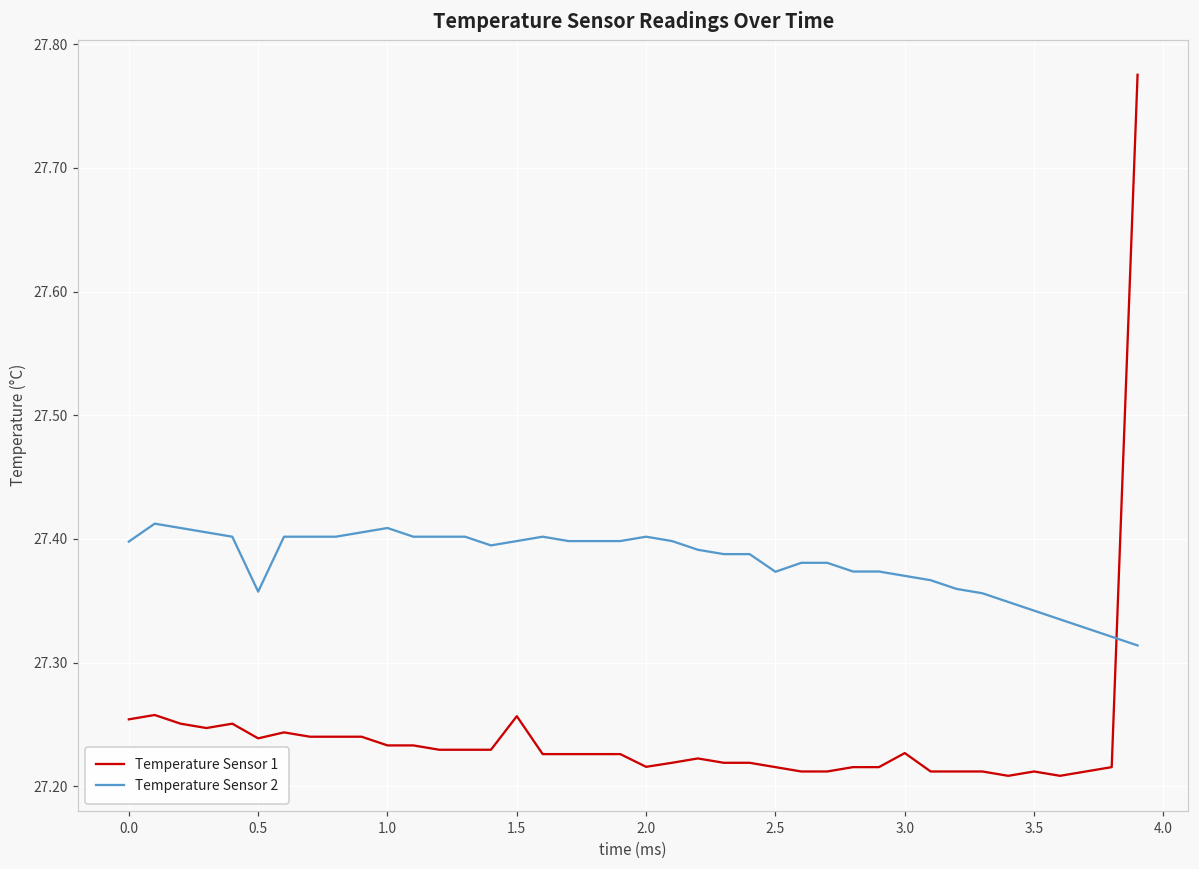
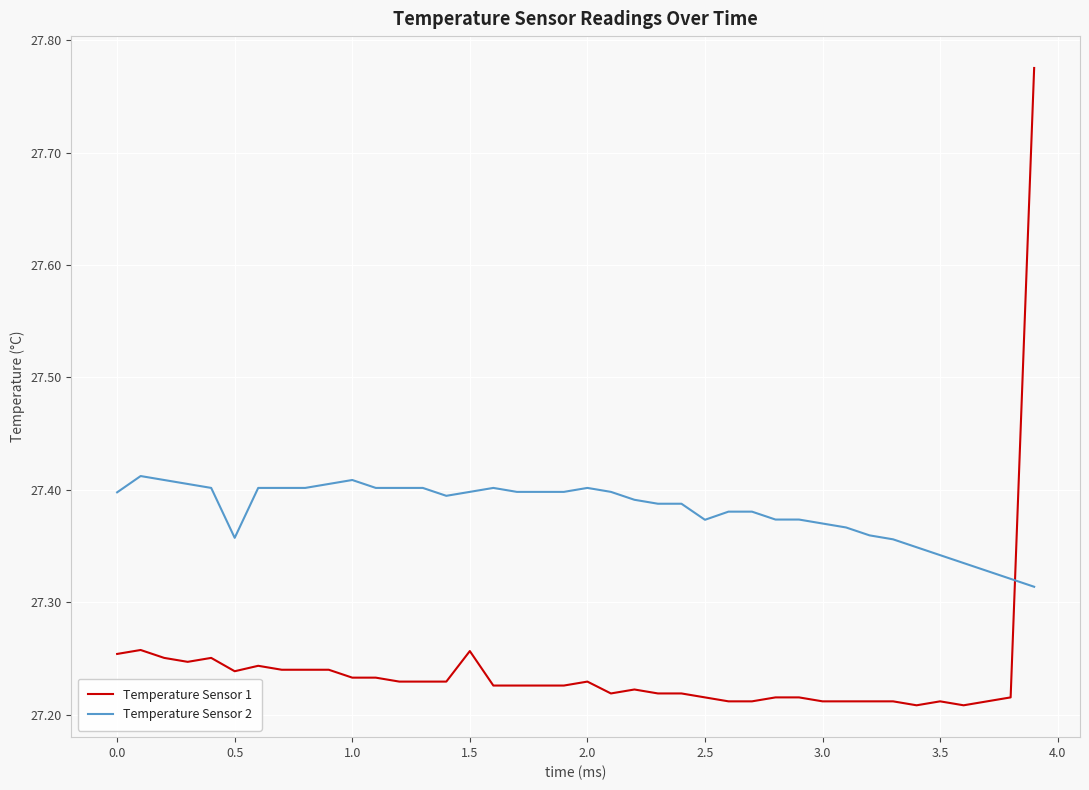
  {
    "Temperature Sensor 1": {
      "0.0": 27.254,
      "0.5": 27.239,
      "1.0": 27.233,
      "1.5": 27.257,
-     "2.0": 27.216,
+     "2.0": 27.230,
      "2.5": 27.216,
-     "3.0": 27.227,
+     "3.0": 27.212,
      "3.5": 27.212
    },
    "Temperature Sensor 2": {
      "0.0": 27.398,
      "0.5": 27.357,
      "1.0": 27.409,
      "1.5": 27.398,
      "2.0": 27.402,
      "2.5": 27.373,
      "3.0": 27.370,
      "3.5": 27.342
    }
  }
